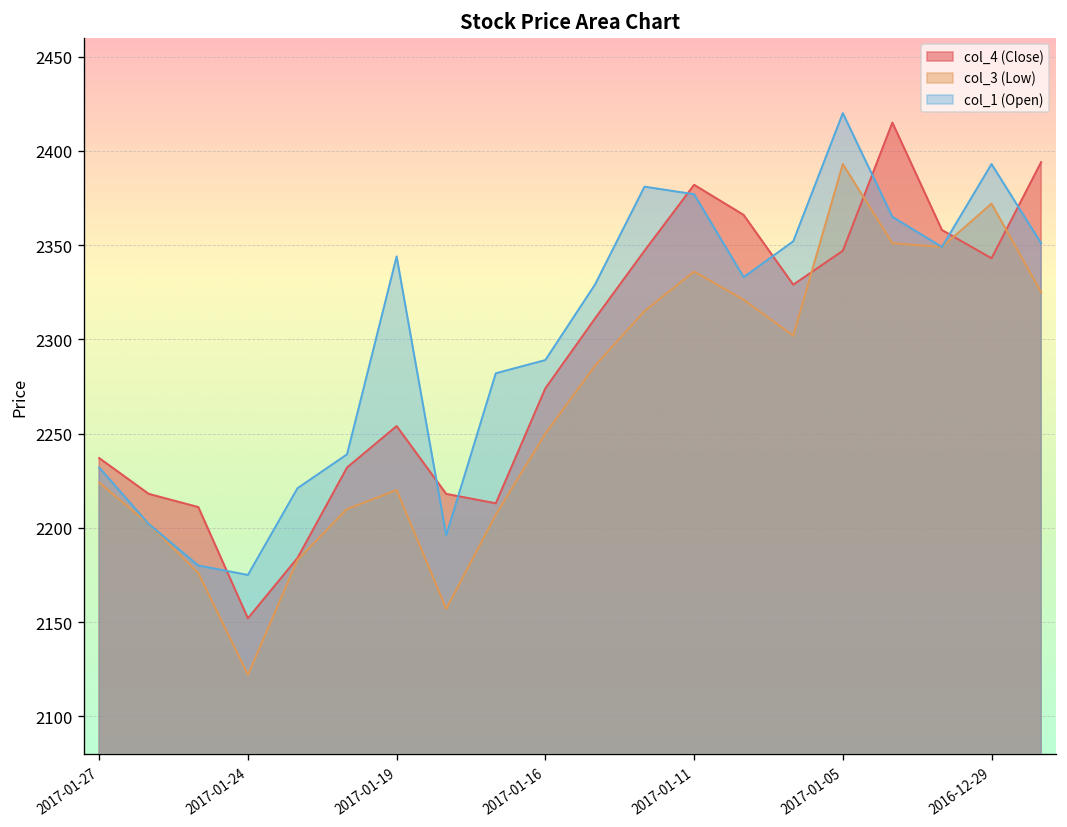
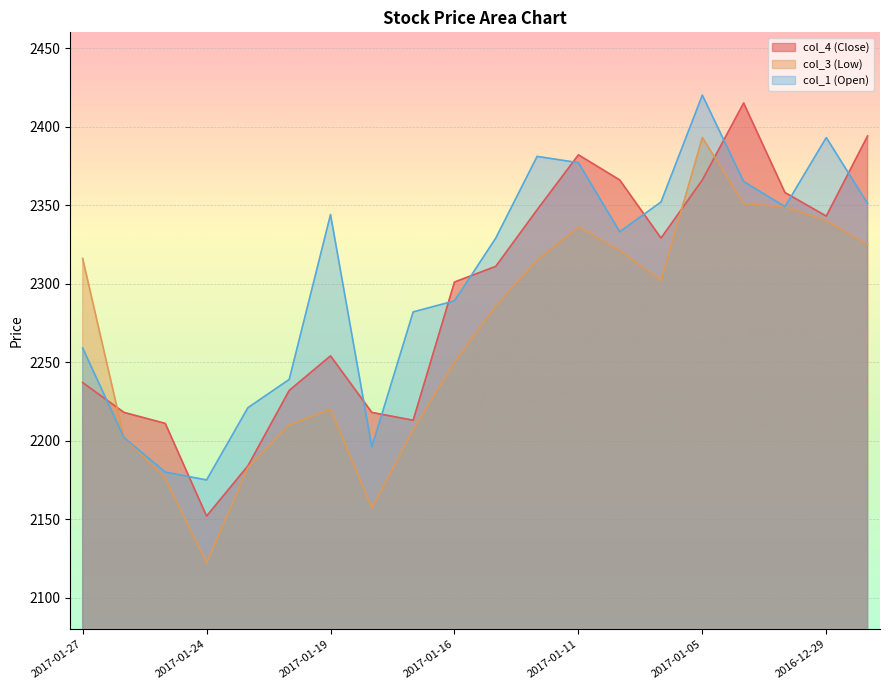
  {
    "col_4 (Close)": {
      "2017-01-27": 2237,
      "2017-01-24": 2152,
      "2017-01-19": 2254,
-     "2017-01-16": 2274,
+     "2017-01-16": 2301,
      "2017-01-11": 2382,
-     "2017-01-05": 2347,
+     "2017-01-05": 2366,
      "2016-12-29": 2343
    },
    "col_3 (Low)": {
-     "2017-01-27": 2224,
+     "2017-01-27": 2316,
      "2017-01-24": 2122,
      "2017-01-19": 2220,
      "2017-01-16": 2250,
      "2017-01-11": 2336,
      "2017-01-05": 2393,
-     "2016-12-29": 2372
+     "2016-12-29": 2340
    },
    "col_1 (Open)": {
-     "2017-01-27": 2232,
+     "2017-01-27": 2259,
      "2017-01-24": 2175,
      "2017-01-19": 2344,
      "2017-01-16": 2289,
      "2017-01-11": 2377,
      "2017-01-05": 2420,
      "2016-12-29": 2393
    }
  }
